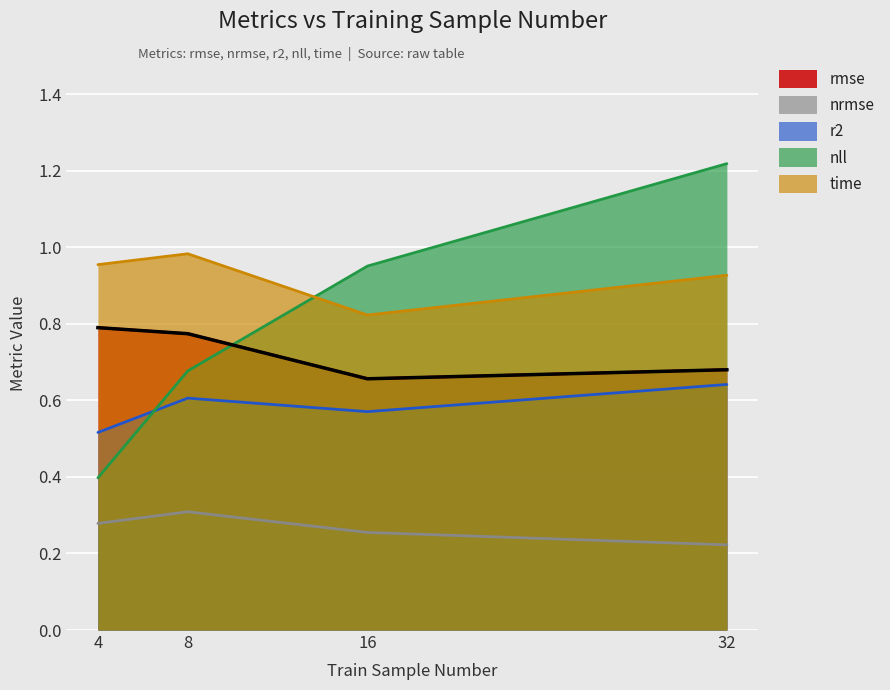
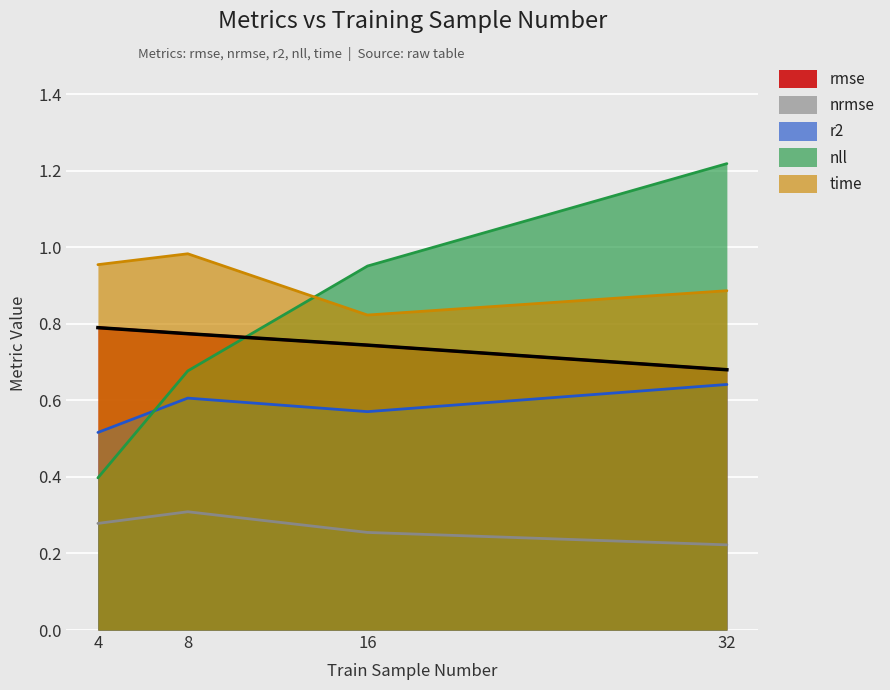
  {
    "rmse": {
      "4": 0.79,
      "8": 0.77,
-     "16": 0.66,
+     "16": 0.74,
      "32": 0.68
    },
    "nrmse": {
      "4": 0.28,
      "8": 0.31,
      "16": 0.25,
      "32": 0.22
    },
    "r2": {
      "4": 0.52,
      "8": 0.61,
      "16": 0.57,
      "32": 0.64
    },
    "nll": {
      "4": 0.40,
      "8": 0.68,
      "16": 0.95,
      "32": 1.22
    },
    "time": {
      "4": 0.95,
      "8": 0.98,
      "16": 0.82,
-     "32": 0.93
+     "32": 0.89
    }
  }
